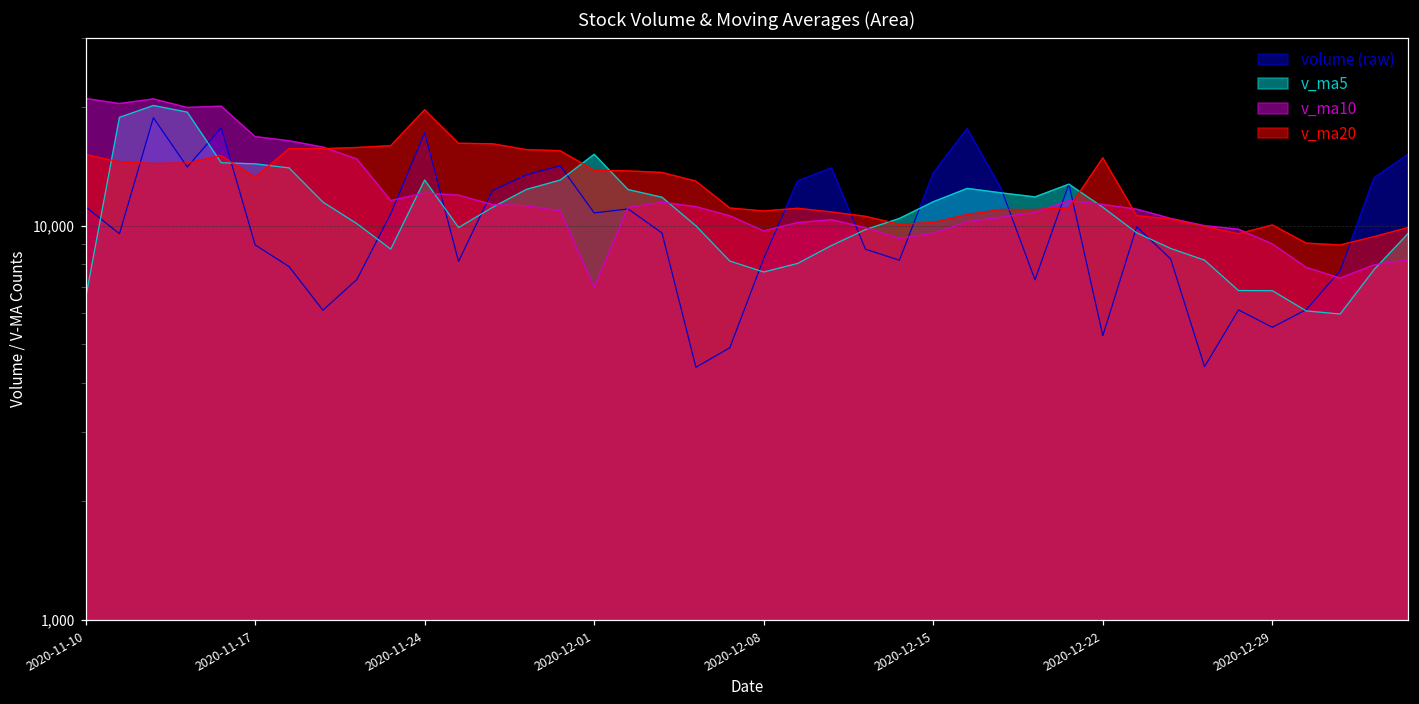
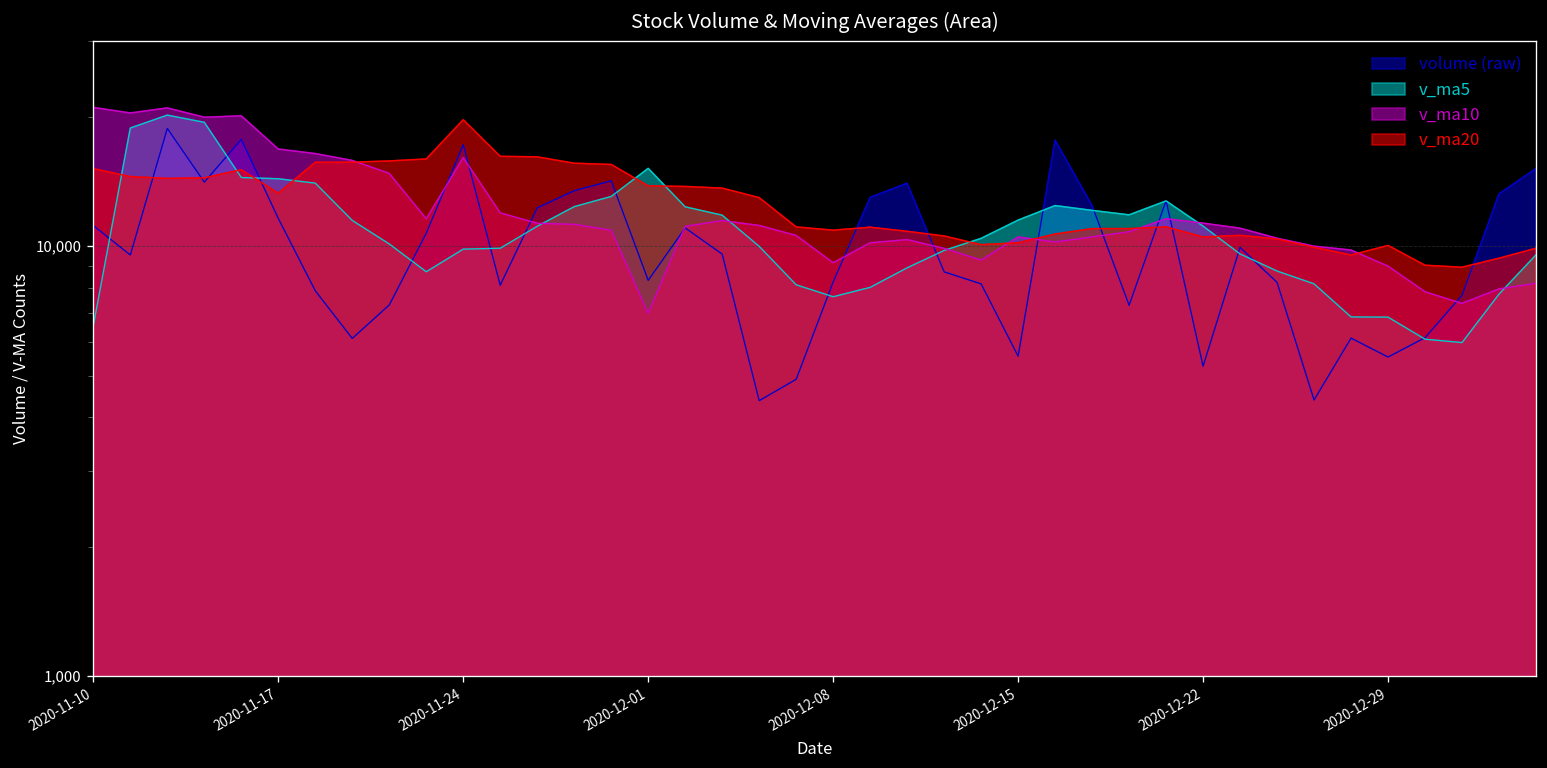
  {
    "volume (raw)": {
      "2020-11-10": "11,200",
-     "2020-11-17": "8,900",
+     "2020-11-17": "11,600",
      "2020-11-24": "17,000",
-     "2020-12-01": "10,800",
+     "2020-12-01": "8,300",
      "2020-12-08": "8,300",
-     "2020-12-15": "13,600",
+     "2020-12-15": "5,500",
      "2020-12-22": "5,300",
      "2020-12-29": "5,500"
    },
    "v_ma5": {
      "2020-11-10": "6,500",
      "2020-11-17": "14,400",
-     "2020-11-24": "13,100",
+     "2020-11-24": "9,800",
      "2020-12-01": "15,200",
      "2020-12-08": "7,600",
      "2020-12-15": "11,500",
      "2020-12-29": "6,800"
    },
    "v_ma10": {
      "2020-11-10": "21,000",
      "2020-11-17": "17,000",
-     "2020-11-24": "12,100",
+     "2020-11-24": "16,000",
      "2020-12-01": "7,000",
-     "2020-12-08": "9,700",
-     "2020-12-15": "9,600",
+     "2020-12-08": "9,200",
+     "2020-12-15": "10,500",
      "2020-12-29": "9,000"
    },
    "v_ma20": {
      "2020-11-10": "15,200",
      "2020-11-17": "13,300",
      "2020-11-24": "20,000",
      "2020-12-01": "13,800",
      "2020-12-08": "10,900",
      "2020-12-15": "10,200",
-     "2020-12-22": "14,900",
+     "2020-12-22": "10,500",
      "2020-12-29": "10,000"
    }
  }
